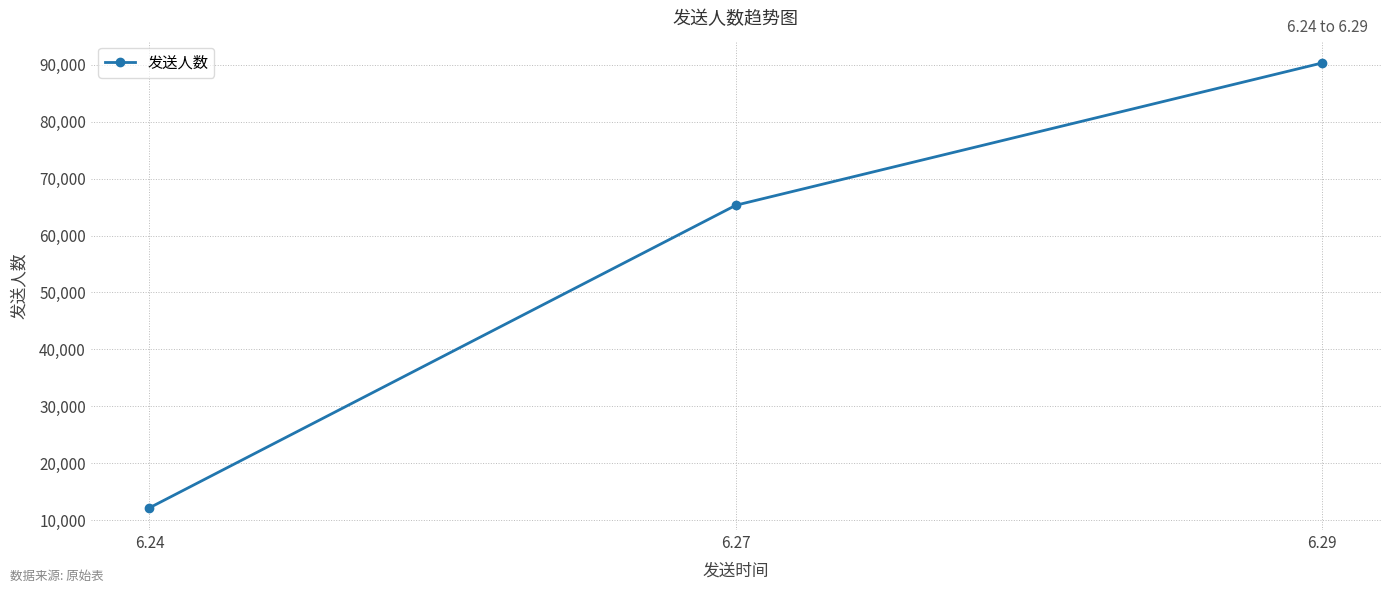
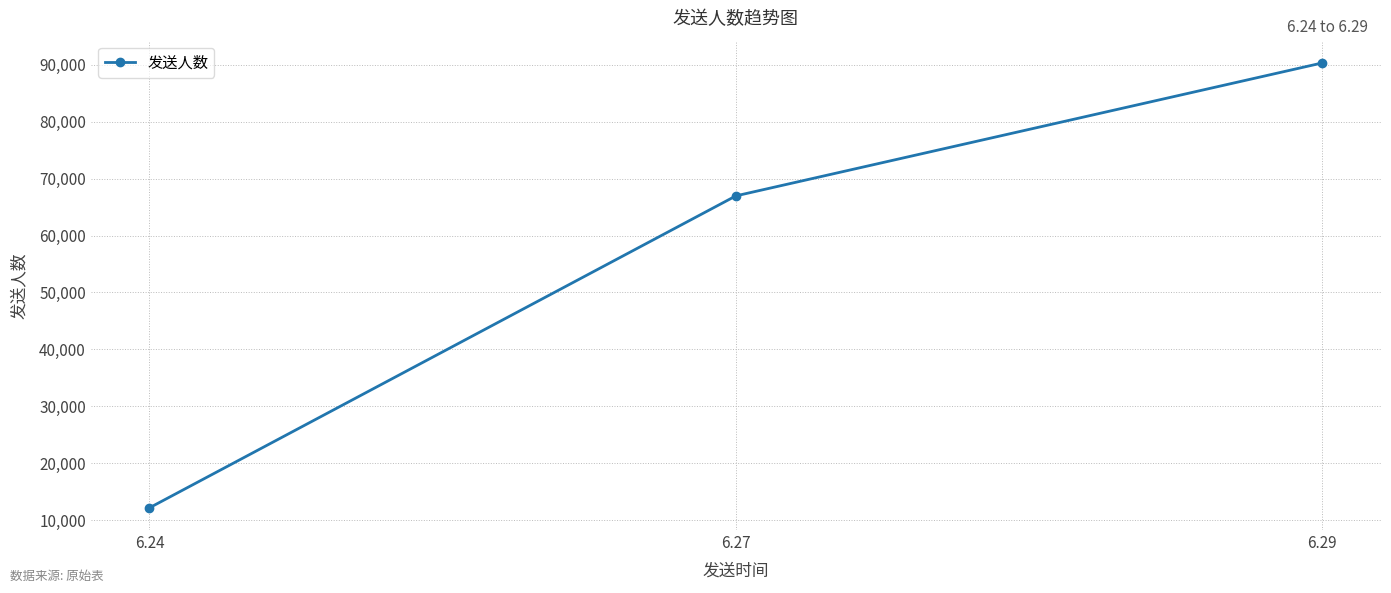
  {
    "6.24": "12,000",
-   "6.27": "65,000",
+   "6.27": "67,000",
    "6.29": "90,000"
  }
